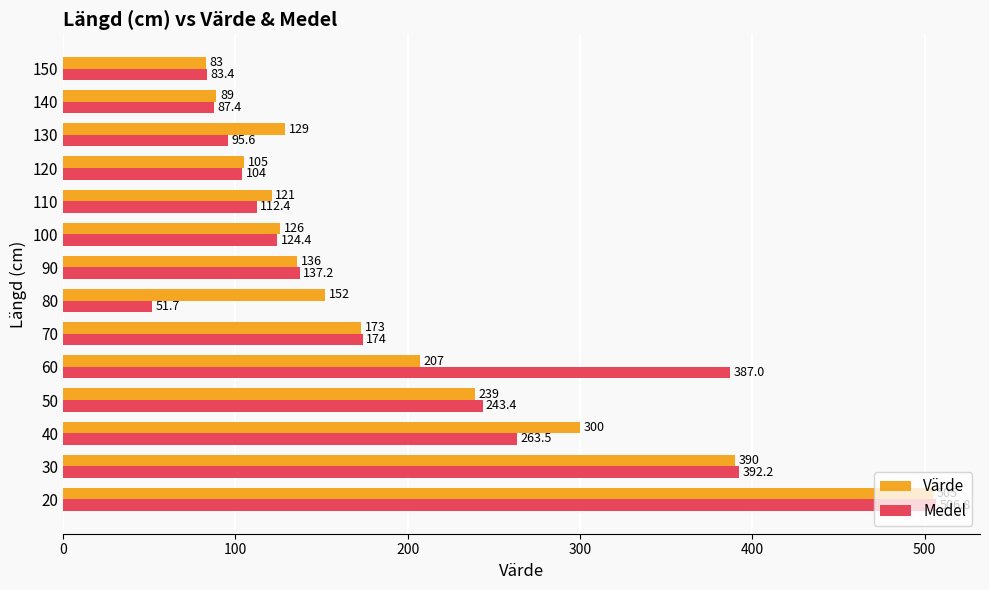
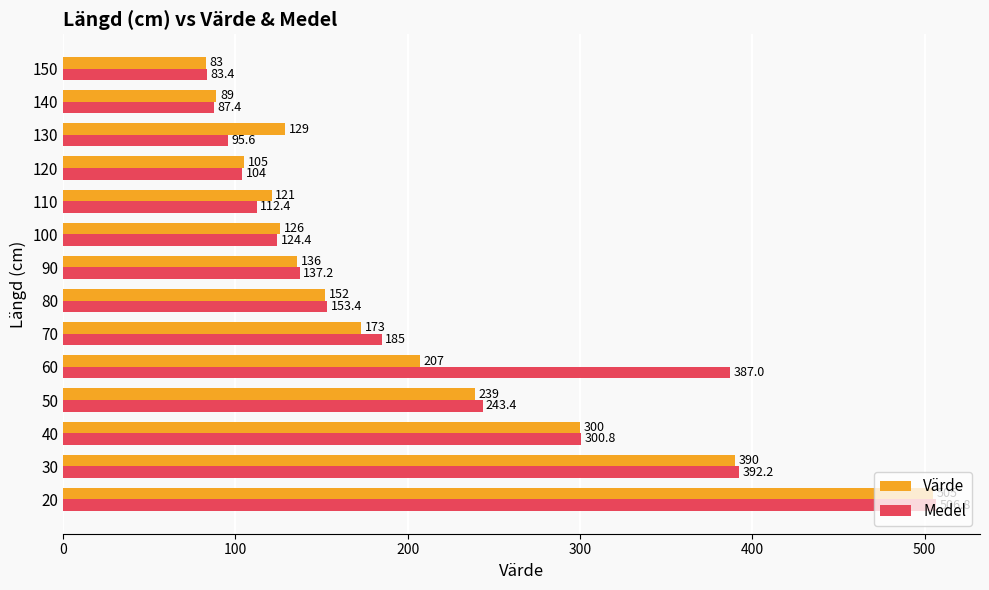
  {
    "Värde": {
      "150": 83,
      "140": 89,
      "130": 129,
      "120": 105,
      "110": 121,
      "100": 126,
      "90": 136,
      "80": 152,
      "70": 173,
      "60": 207,
      "50": 239,
      "40": 300,
      "30": 390
    },
    "Medel": {
      "150": 83.4,
      "140": 87.4,
      "130": 95.6,
      "120": 104,
      "110": 112.4,
      "100": 124.4,
      "90": 137.2,
-     "80": 51.7,
-     "70": 174,
+     "80": 153.4,
+     "70": 185,
      "60": 387.0,
      "50": 243.4,
-     "40": 263.5,
+     "40": 300.8,
      "30": 392.2
    }
  }
